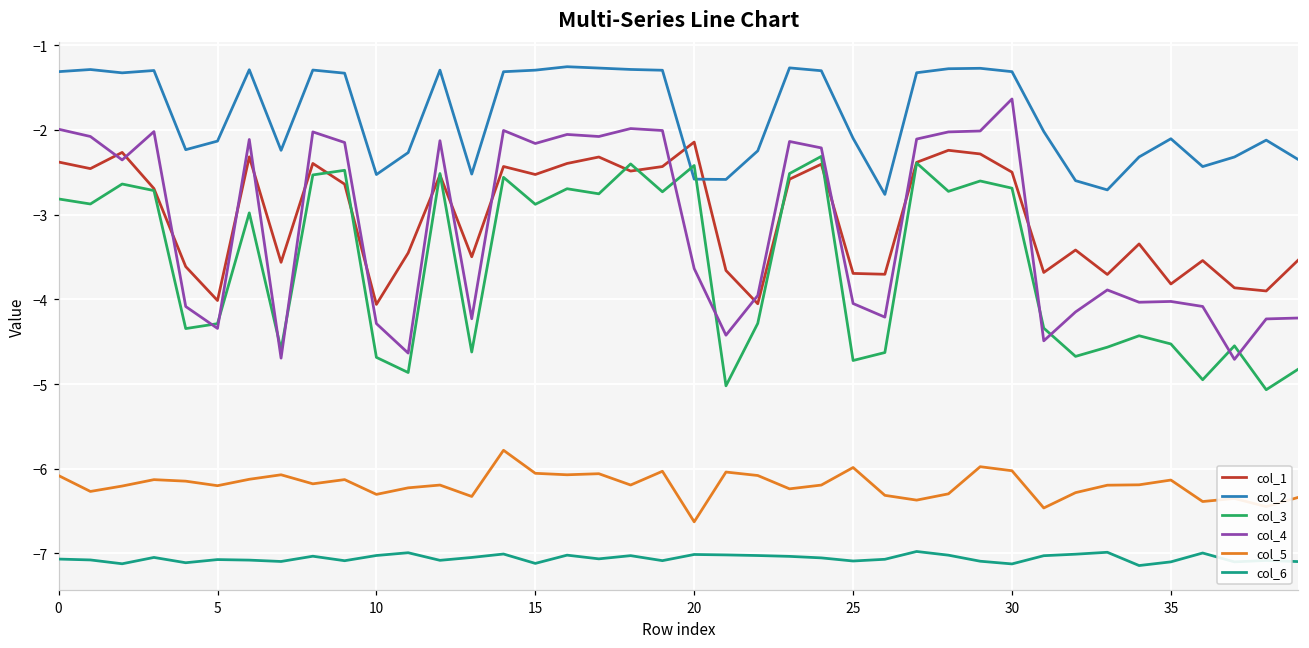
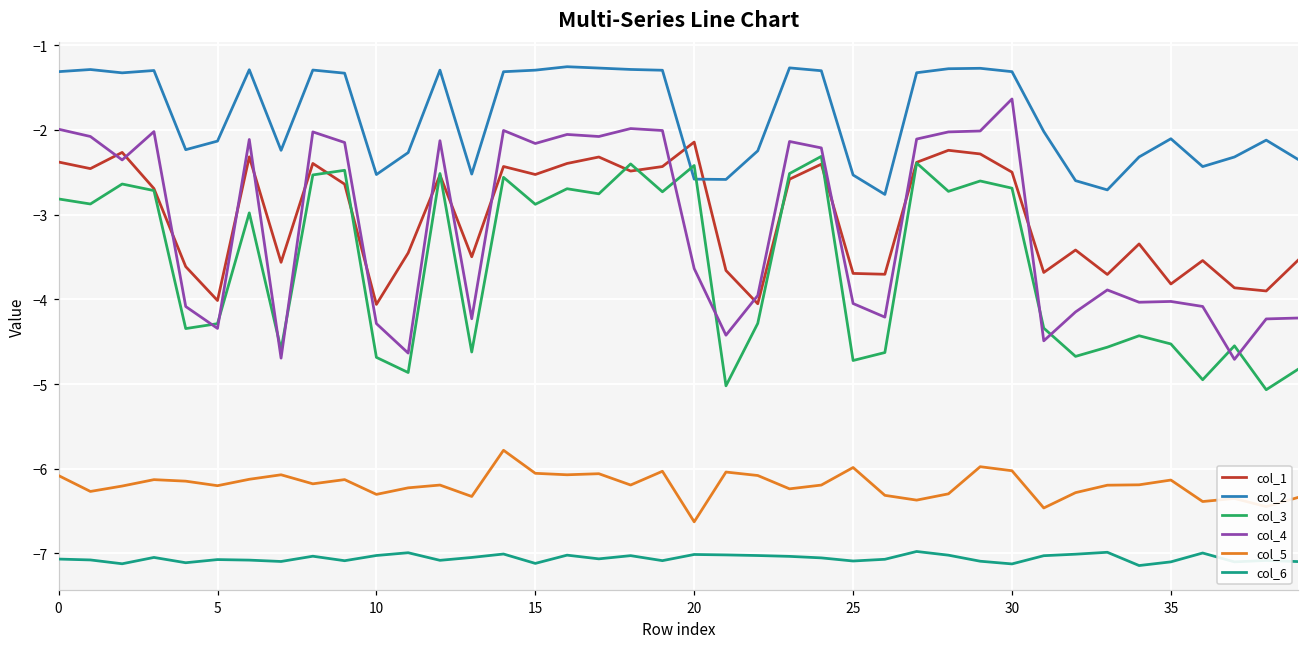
  {
    "col_1": {
      "0": -2.4,
      "5": -4.0,
      "10": -4.1,
      "15": -2.5,
      "20": -2.1,
      "25": -3.7,
      "30": -2.5,
      "35": -3.8
    },
    "col_2": {
      "0": -1.3,
      "5": -2.1,
      "10": -2.5,
      "15": -1.3,
      "20": -2.6,
-     "25": -2.1,
+     "25": -2.5,
      "30": -1.3,
      "35": -2.1
    },
    "col_4": {
      "0": -2.0,
      "5": -4.3,
      "10": -4.3,
      "15": -2.2,
      "20": -3.6,
      "25": -4.0,
      "30": -1.6,
      "35": -4.0
    },
    "col_5": {
      "0": -6.1,
      "5": -6.2,
      "10": -6.3,
      "15": -6.1,
      "20": -6.6,
      "25": -6.0,
      "30": -6.0,
      "35": -6.1
    }
  }
